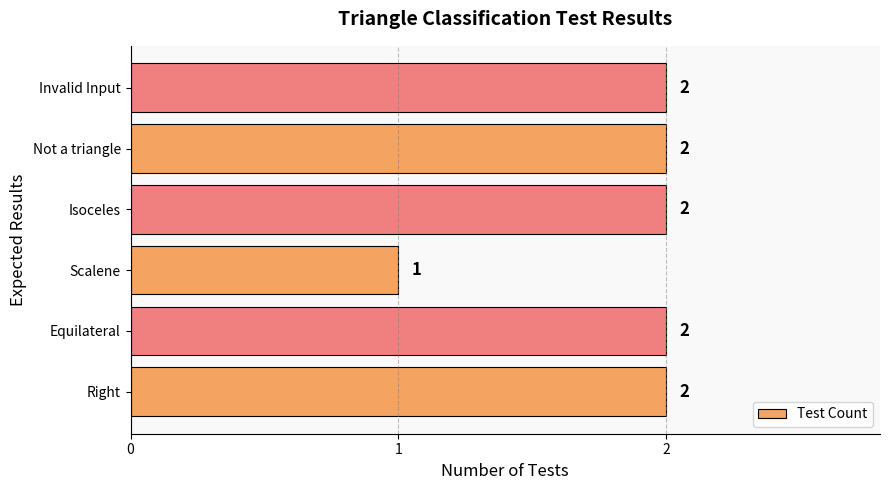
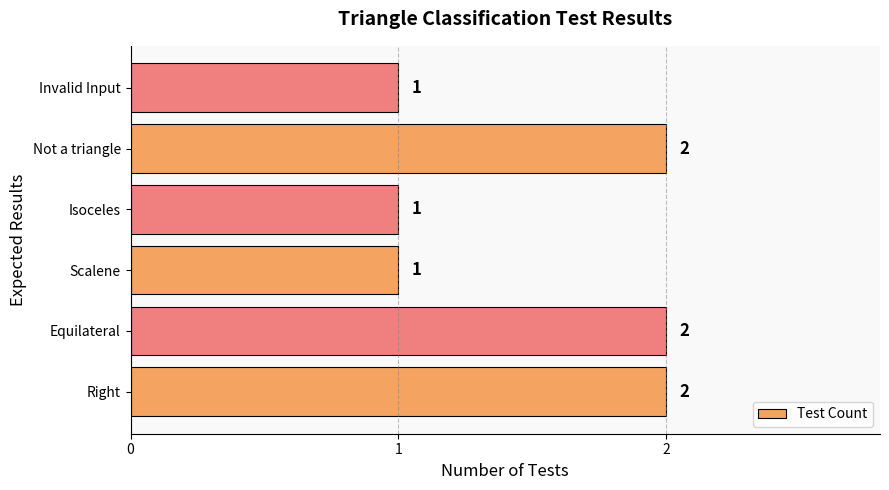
  {
-   "Invalid Input": 2,
+   "Invalid Input": 1,
    "Not a triangle": 2,
-   "Isoceles": 2,
+   "Isoceles": 1,
    "Scalene": 1,
    "Equilateral": 2,
    "Right": 2
  }
